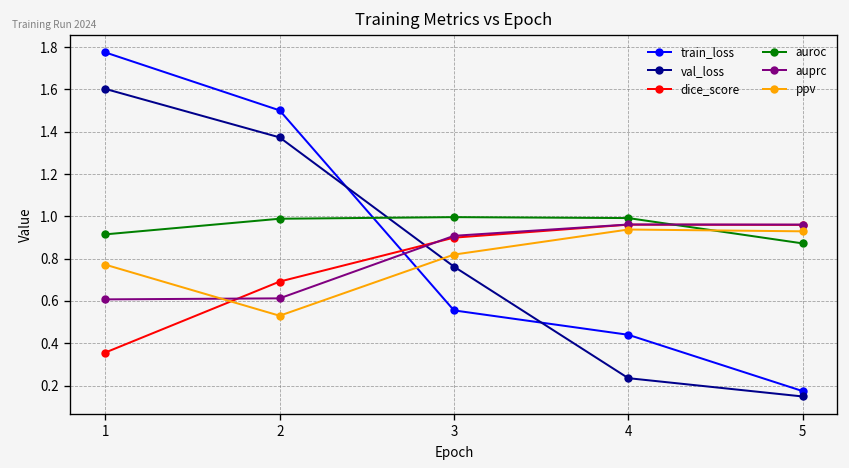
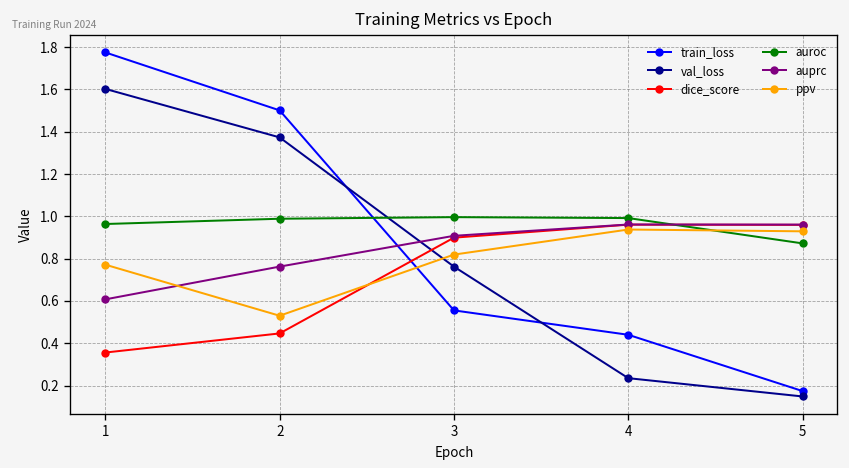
  {
    "train_loss": {
      "1": 1.78,
      "2": 1.50,
      "3": 0.56,
      "4": 0.44,
      "5": 0.17
    },
    "val_loss": {
      "1": 1.60,
      "2": 1.37,
      "3": 0.76,
      "4": 0.23,
      "5": 0.15
    },
    "dice_score": {
      "1": 0.36,
-     "2": 0.69
+     "2": 0.45
    },
    "auroc": {
-     "1": 0.91,
+     "1": 0.96,
      "2": 0.99,
      "3": 1.00,
      "4": 0.99,
      "5": 0.87
    },
    "auprc": {
      "1": 0.61,
-     "2": 0.61
+     "2": 0.76
    },
    "ppv": {
      "1": 0.77,
      "2": 0.53,
      "3": 0.82,
      "4": 0.94,
      "5": 0.93
    }
  }
